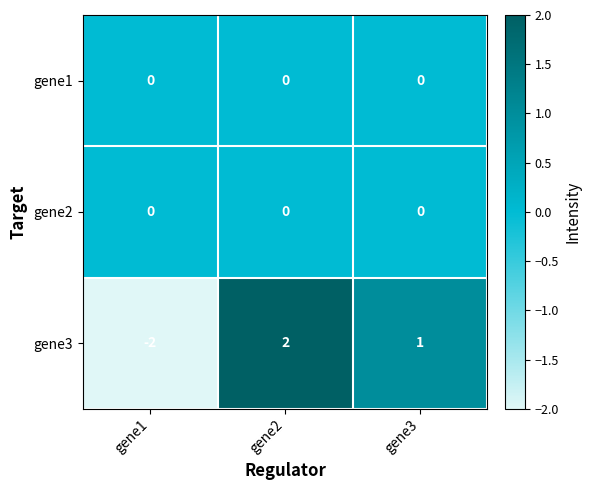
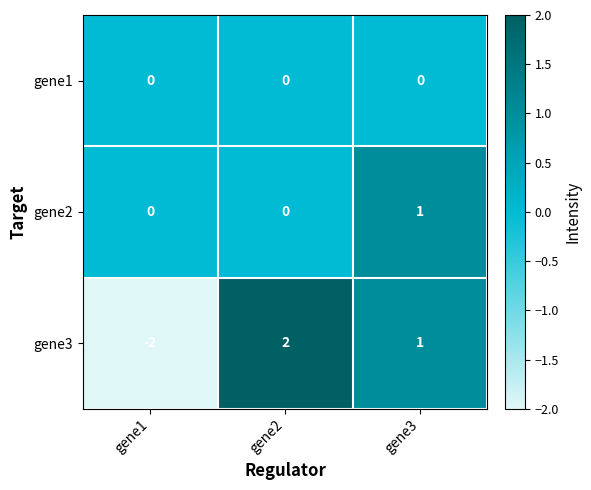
  {
    "gene1": {
      "gene1": 0,
      "gene2": 0,
      "gene3": 0
    },
    "gene2": {
      "gene1": 0,
      "gene2": 0,
-     "gene3": 0
+     "gene3": 1
    },
    "gene3": {
      "gene2": 2,
      "gene3": 1
    }
  }
